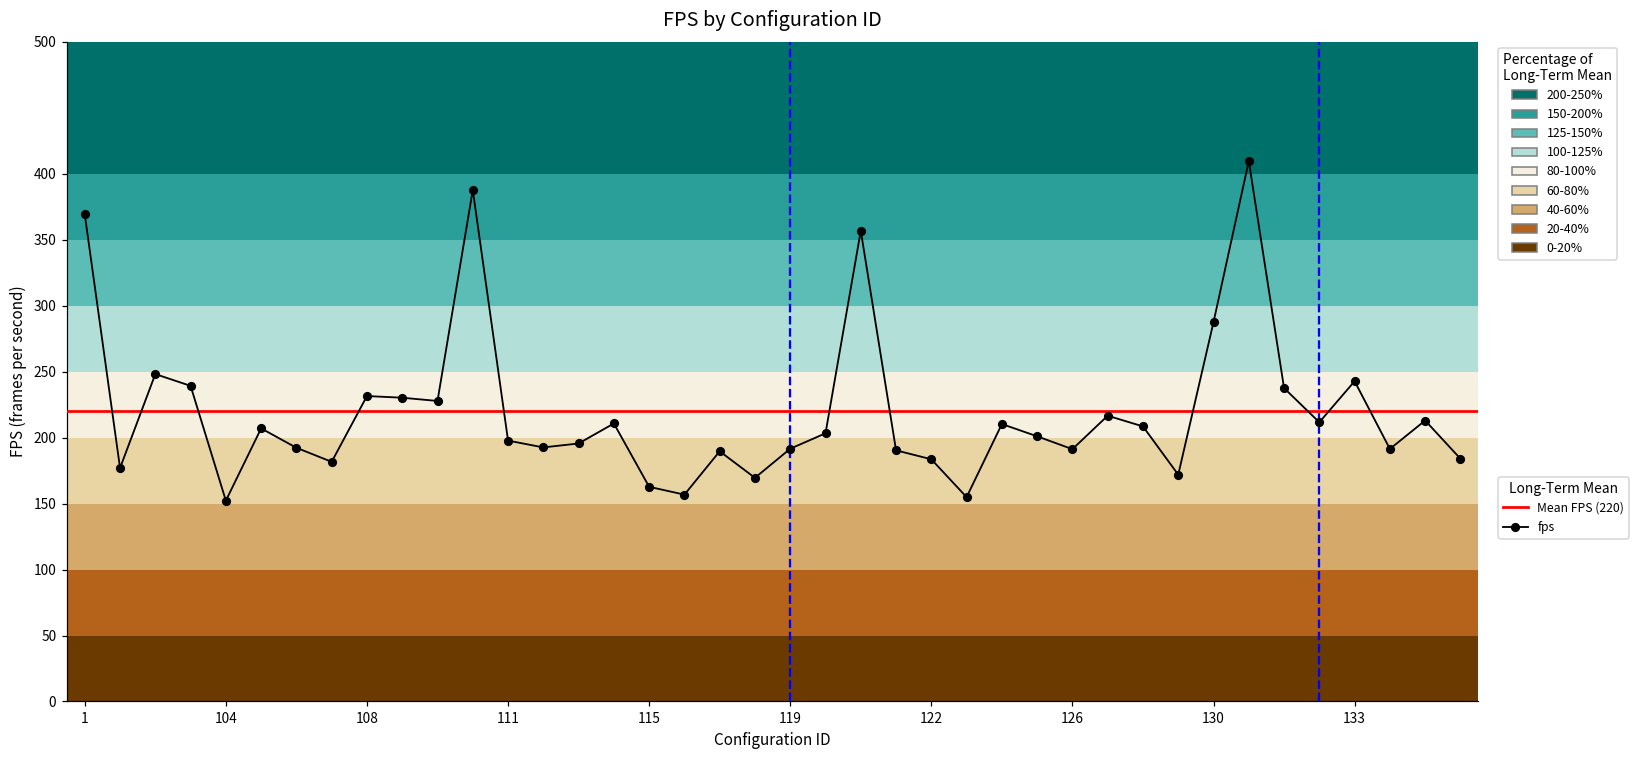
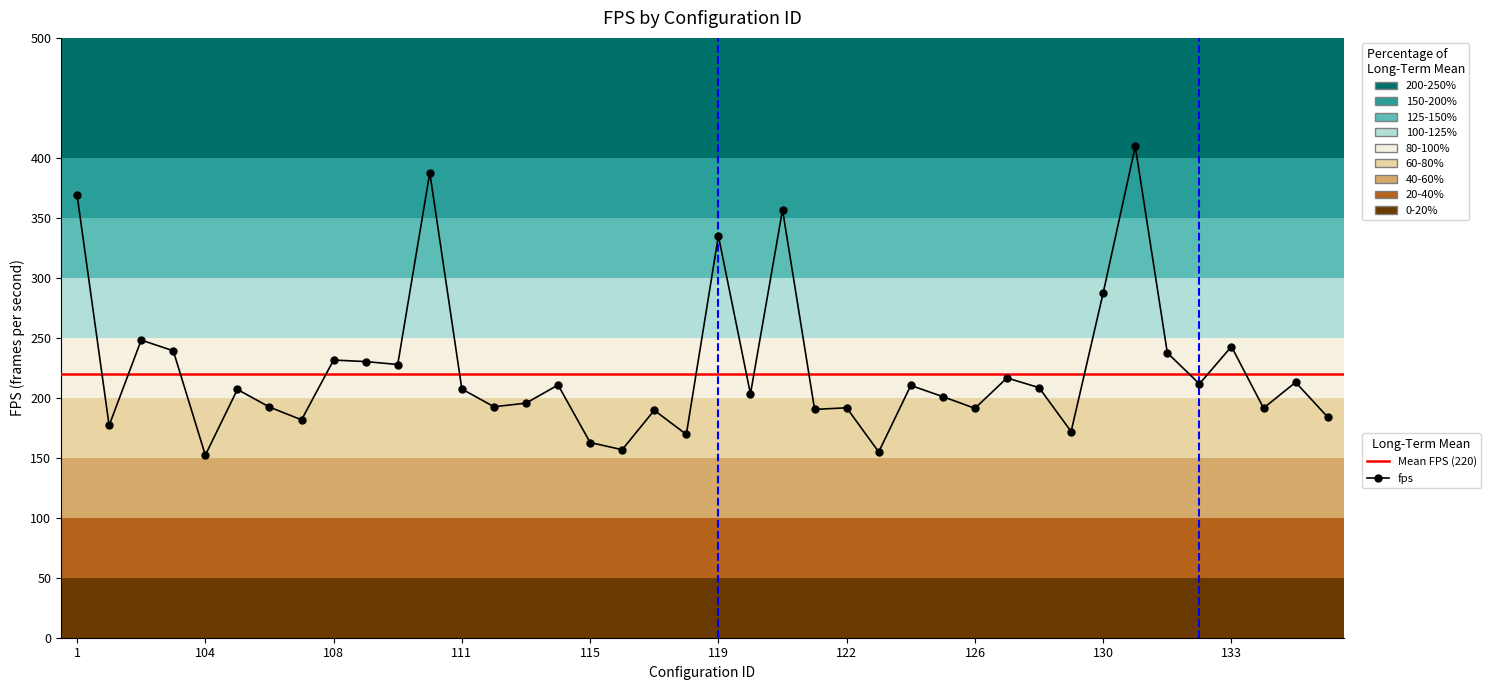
  {
    "104": 152,
    "108": 231,
-   "111": 198,
+   "111": 207,
    "115": 163,
-   "119": 192,
-   "122": 184,
+   "119": 335,
+   "122": 192,
    "126": 191,
    "130": 287,
    "133": 243
  }
